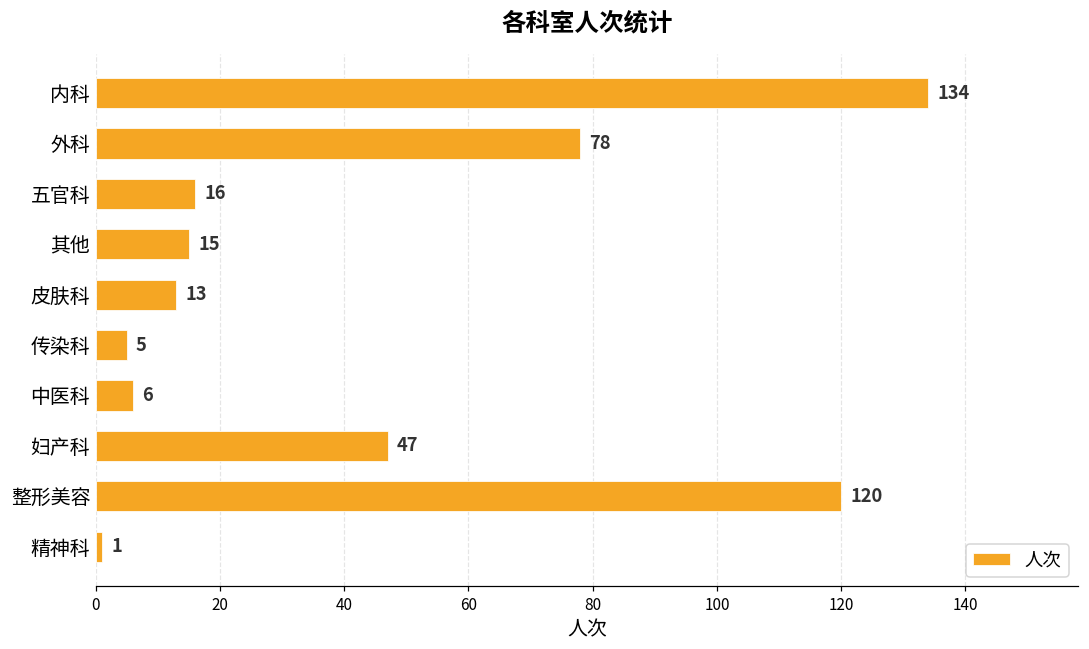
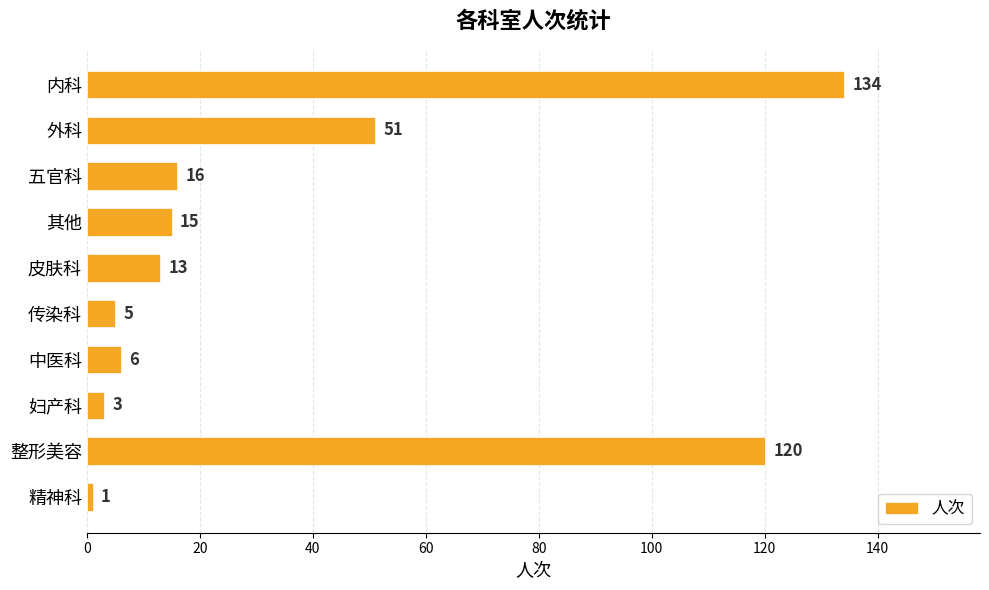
  {
    "内科": 134,
-   "外科": 78,
+   "外科": 51,
    "五官科": 16,
    "其他": 15,
    "皮肤科": 13,
    "传染科": 5,
    "中医科": 6,
-   "妇产科": 47,
+   "妇产科": 3,
    "整形美容": 120,
    "精神科": 1
  }
